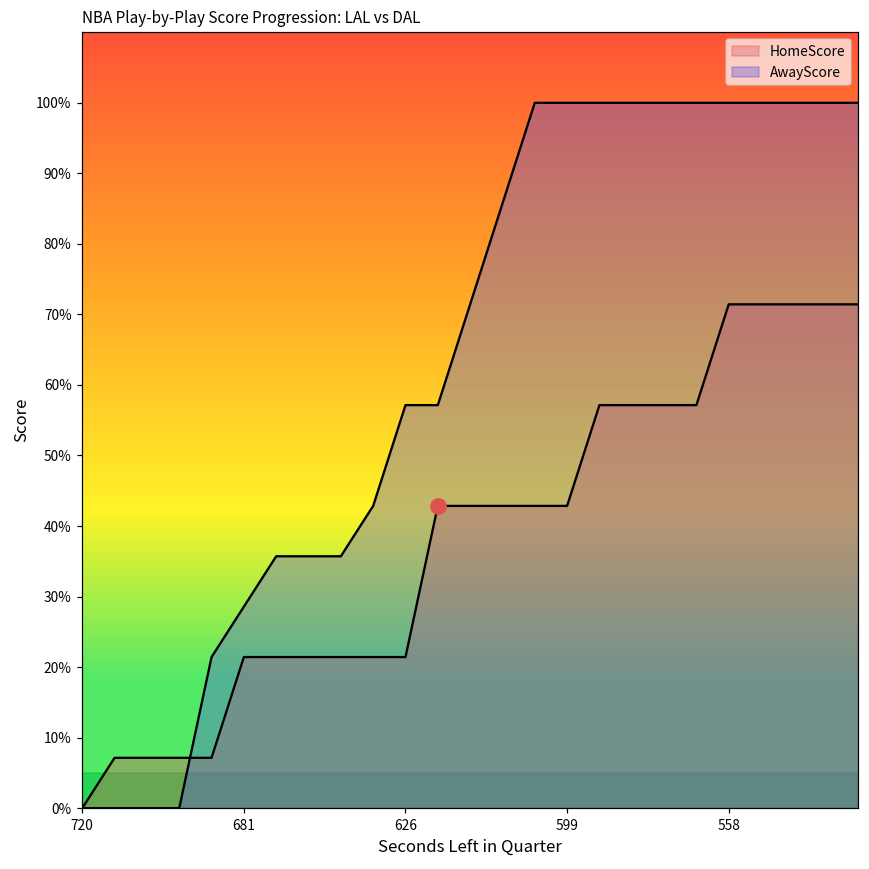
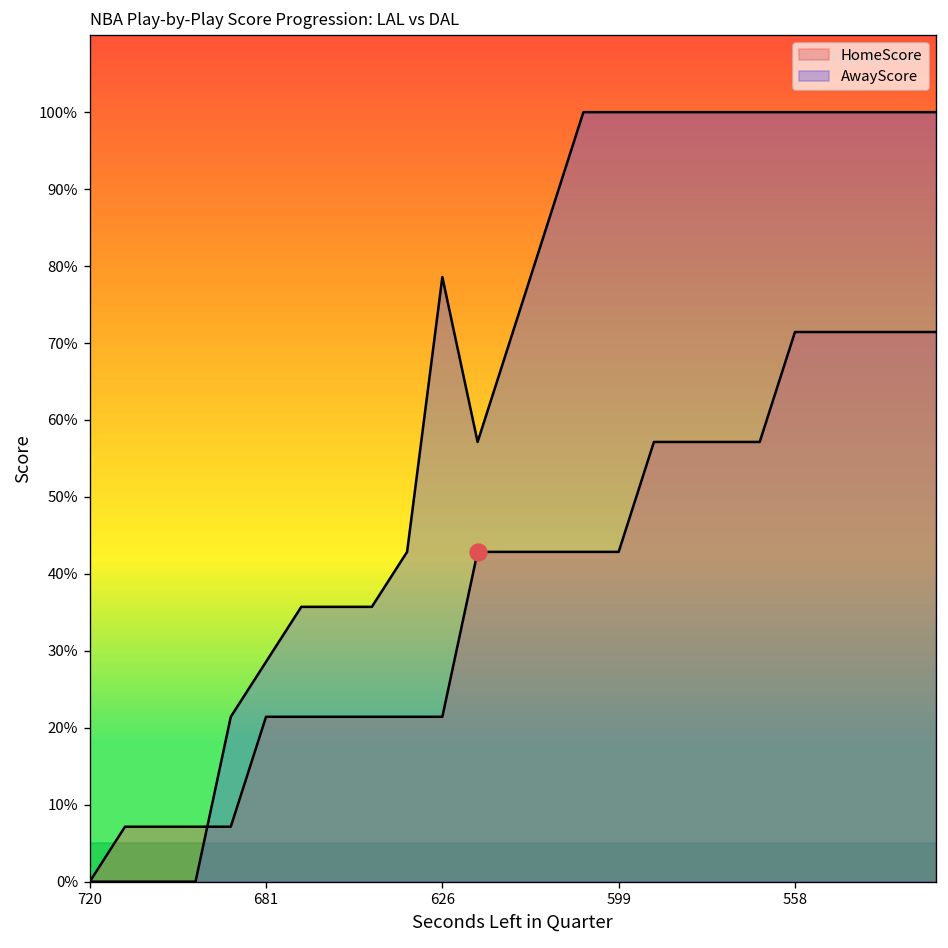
  {
    "AwayScore": {
      "681": "29%",
-     "626": "57%",
+     "626": "79%",
      "599": "100%",
      "558": "100%"
    }
  }
